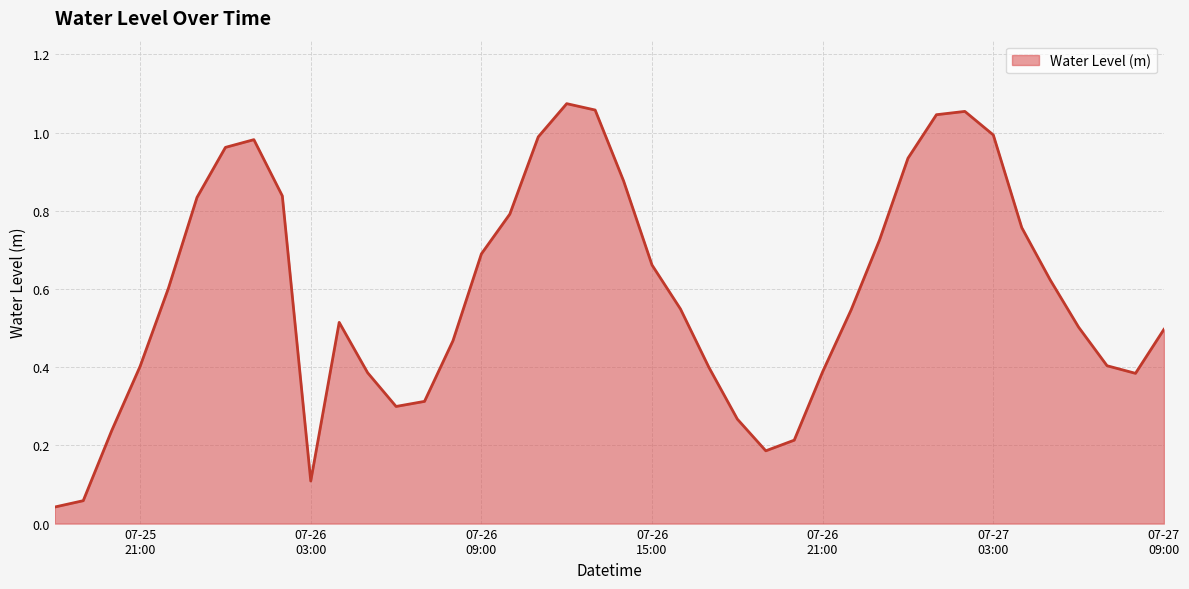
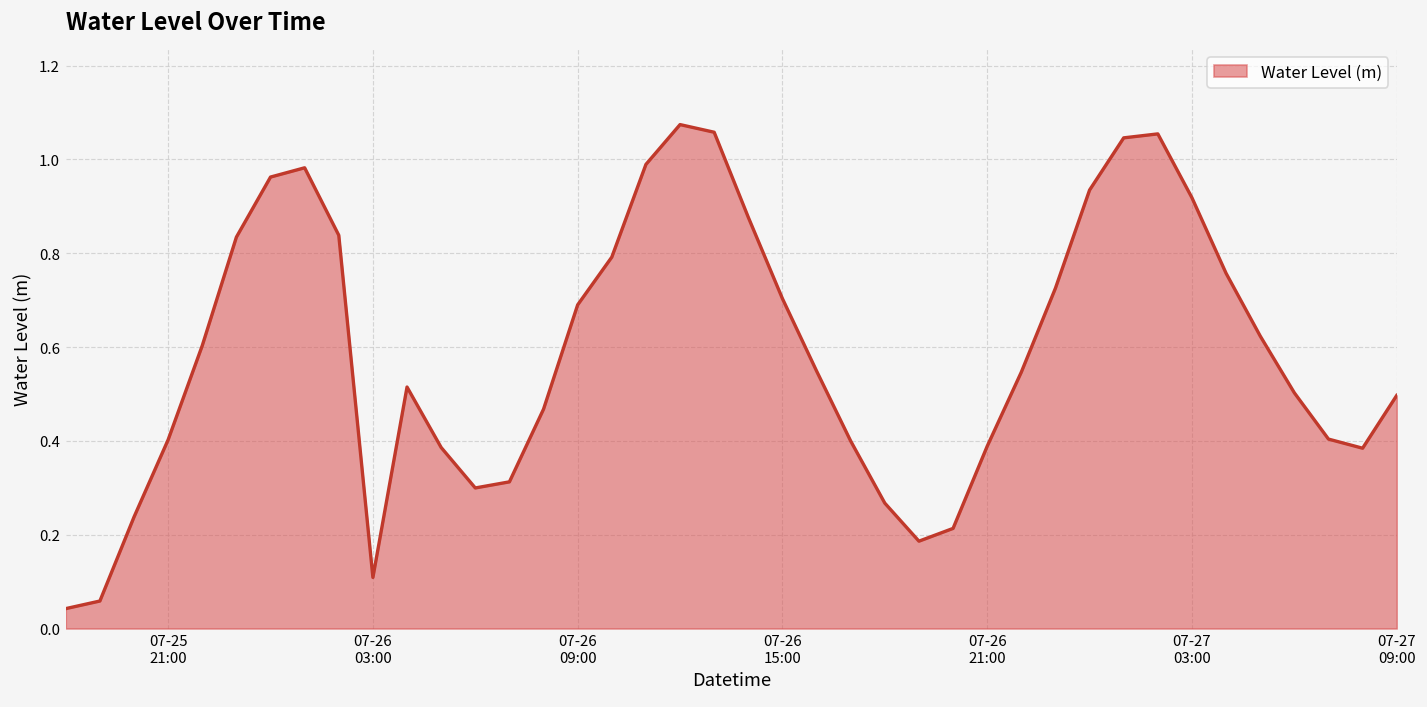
  {
    "07-25 21:00": 0.40,
    "07-26 03:00": 0.11,
    "07-26 09:00": 0.69,
-   "07-26 15:00": 0.66,
+   "07-26 15:00": 0.70,
    "07-26 21:00": 0.39,
-   "07-27 03:00": 0.99,
+   "07-27 03:00": 0.92,
    "07-27 09:00": 0.50
  }
